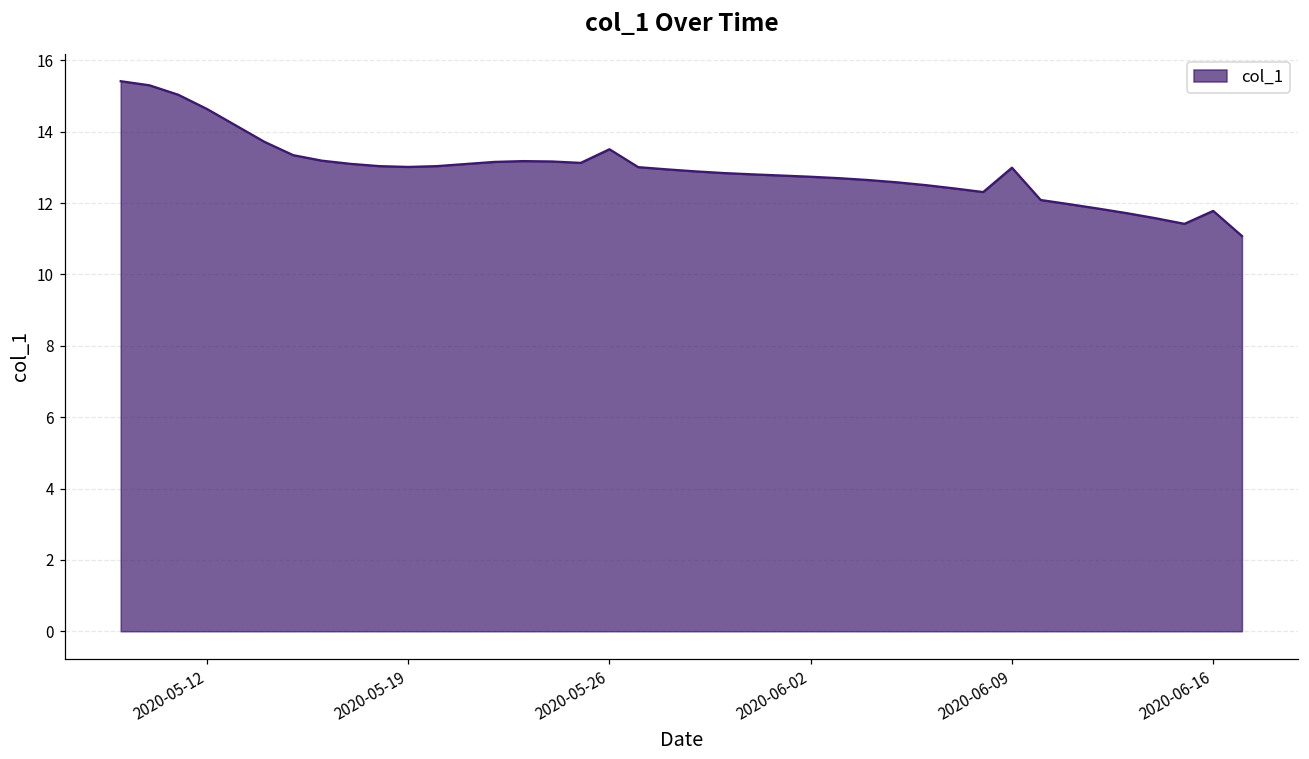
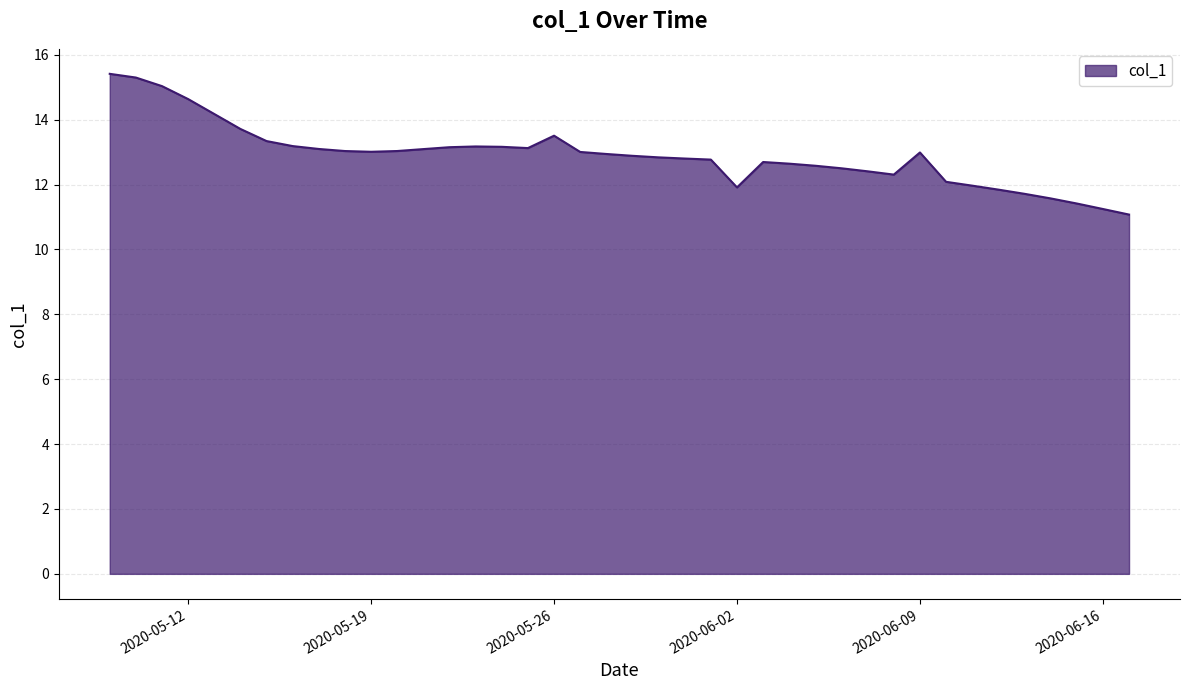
  {
    "2020-05-12": 14.6,
    "2020-05-19": 13.0,
    "2020-05-26": 13.5,
-   "2020-06-02": 12.7,
+   "2020-06-02": 11.9,
    "2020-06-09": 13.0,
-   "2020-06-16": 11.8
+   "2020-06-16": 11.2
  }
